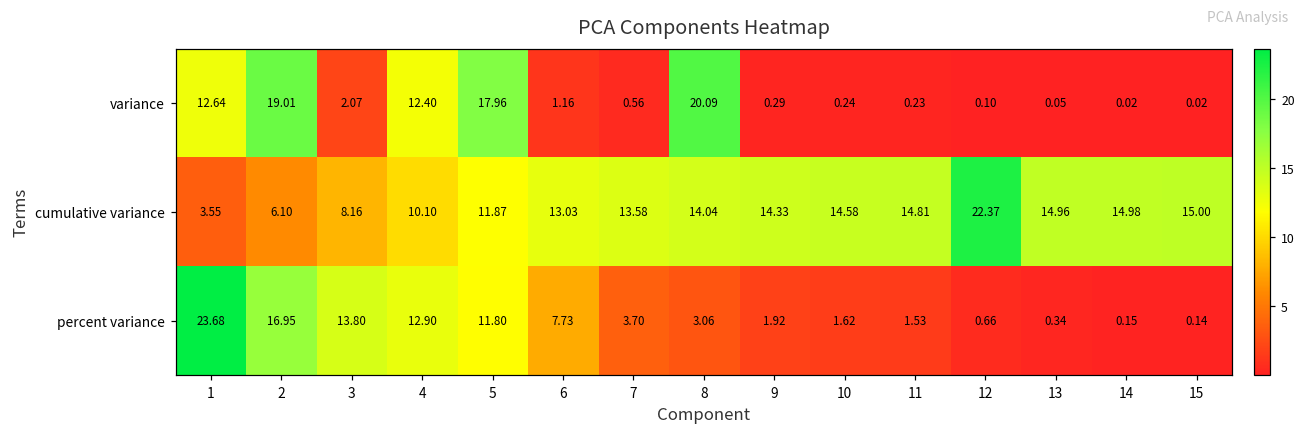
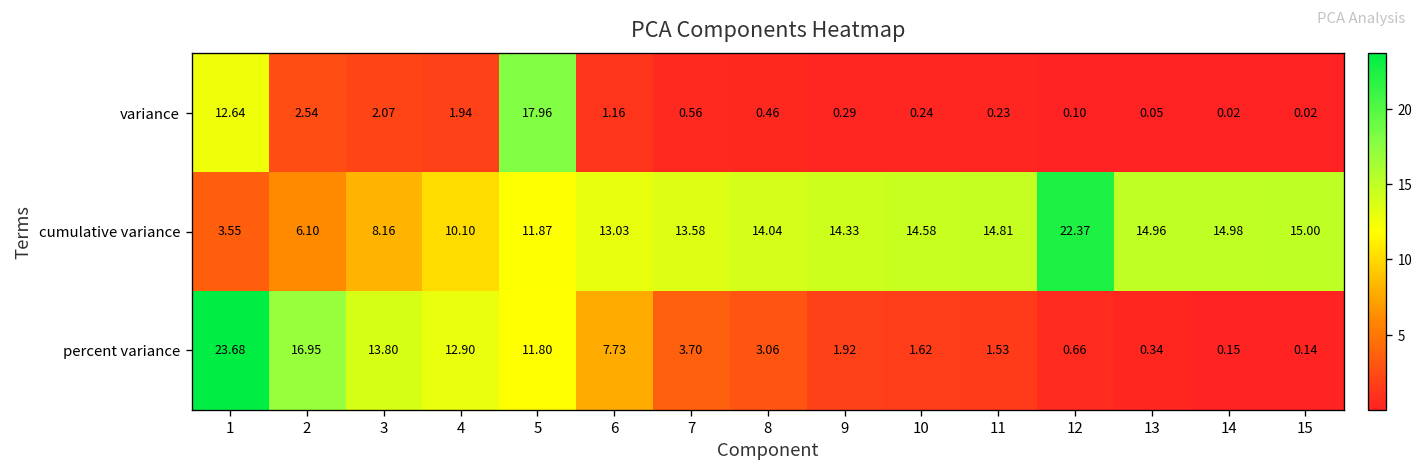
  {
    "variance": {
      "1": 12.64,
-     "2": 19.01,
+     "2": 2.54,
      "3": 2.07,
-     "4": 12.40,
+     "4": 1.94,
      "5": 17.96,
      "6": 1.16,
      "7": 0.56,
-     "8": 20.09,
+     "8": 0.46,
      "9": 0.29,
      "10": 0.24,
      "11": 0.23,
      "12": 0.10,
      "13": 0.05,
      "14": 0.02,
      "15": 0.02
    },
    "cumulative variance": {
      "1": 3.55,
      "2": 6.10,
      "3": 8.16,
      "4": 10.10,
      "5": 11.87,
      "6": 13.03,
      "7": 13.58,
      "8": 14.04,
      "9": 14.33,
      "10": 14.58,
      "11": 14.81,
      "12": 22.37,
      "13": 14.96,
      "14": 14.98,
      "15": 15.00
    },
    "percent variance": {
      "1": 23.68,
      "2": 16.95,
      "3": 13.80,
      "4": 12.90,
      "5": 11.80,
      "6": 7.73,
      "7": 3.70,
      "8": 3.06,
      "9": 1.92,
      "10": 1.62,
      "11": 1.53,
      "12": 0.66,
      "13": 0.34,
      "14": 0.15,
      "15": 0.14
    }
  }
